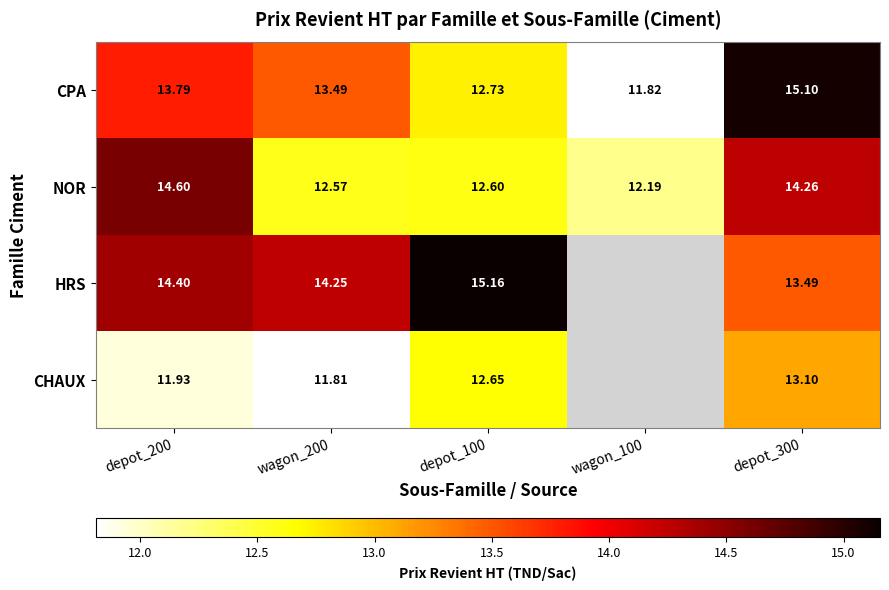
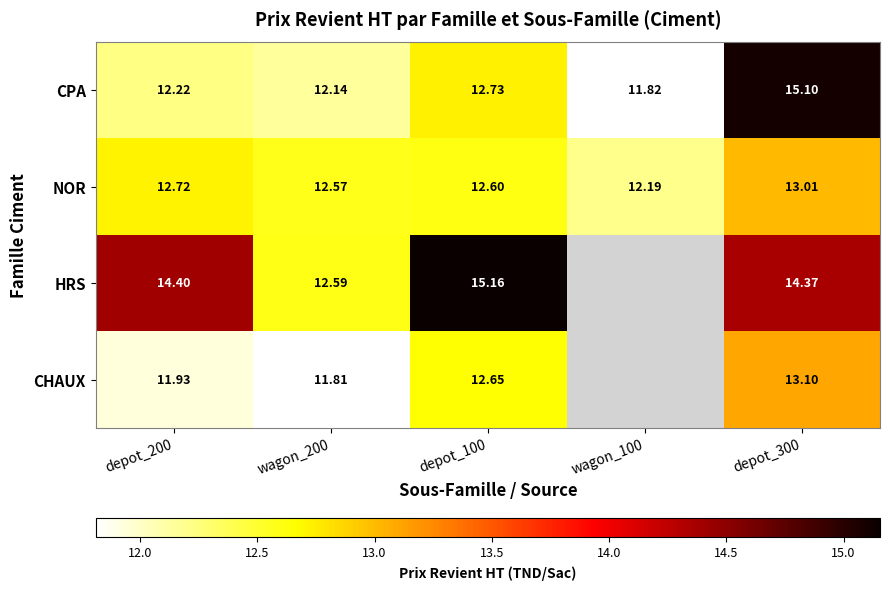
  {
    "CPA": {
-     "depot_200": 13.79,
-     "wagon_200": 13.49,
+     "depot_200": 12.22,
+     "wagon_200": 12.14,
      "depot_100": 12.73,
      "wagon_100": 11.82,
      "depot_300": 15.10
    },
    "NOR": {
-     "depot_200": 14.60,
+     "depot_200": 12.72,
      "wagon_200": 12.57,
      "depot_100": 12.60,
      "wagon_100": 12.19,
-     "depot_300": 14.26
+     "depot_300": 13.01
    },
    "HRS": {
      "depot_200": 14.40,
-     "wagon_200": 14.25,
+     "wagon_200": 12.59,
      "depot_100": 15.16,
-     "depot_300": 13.49
+     "depot_300": 14.37
    },
    "CHAUX": {
      "depot_200": 11.93,
      "wagon_200": 11.81,
      "depot_100": 12.65,
      "depot_300": 13.10
    }
  }
